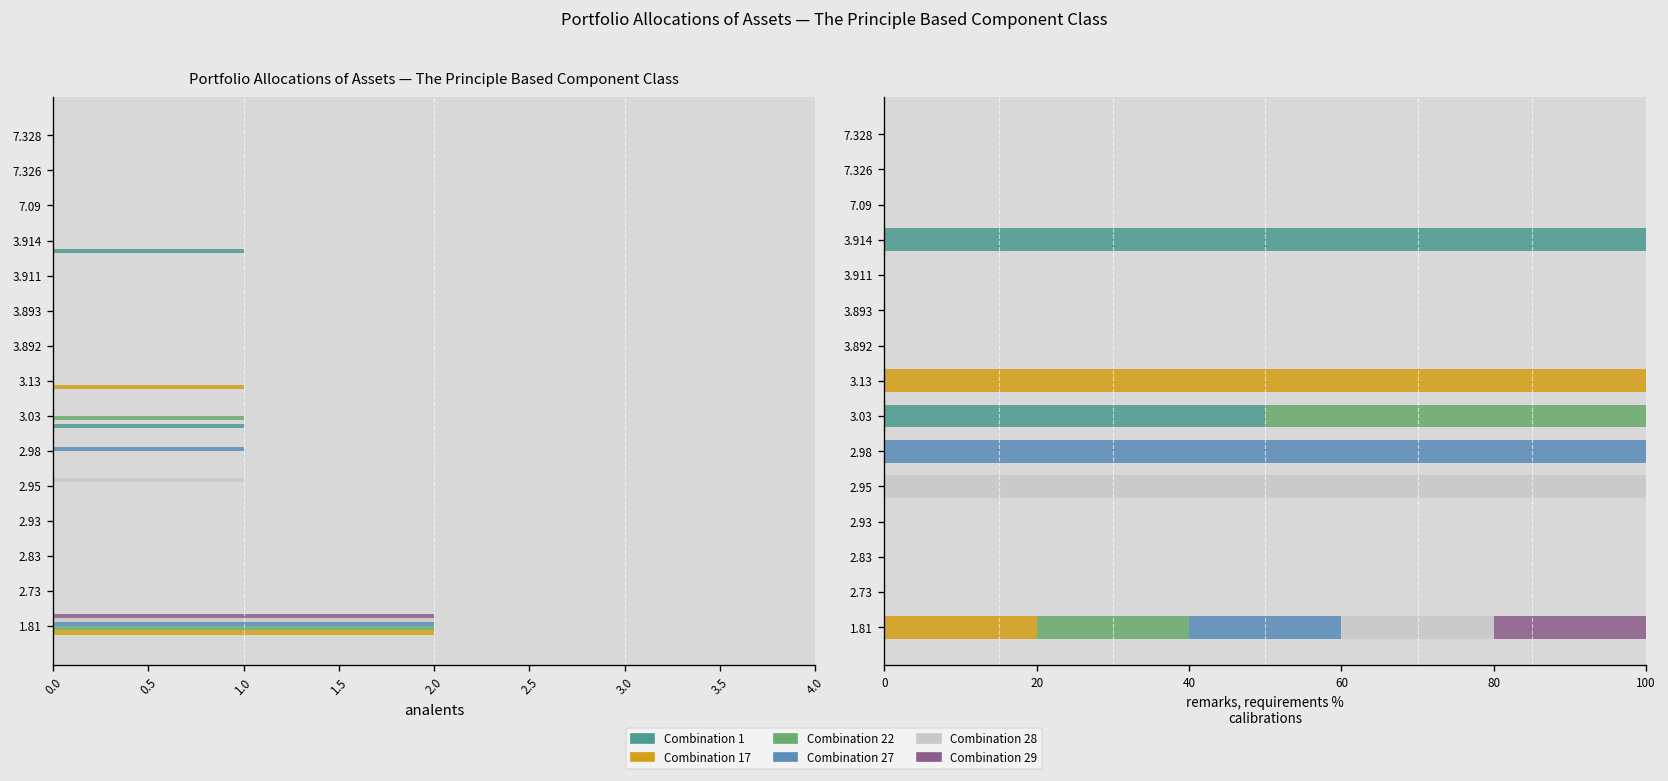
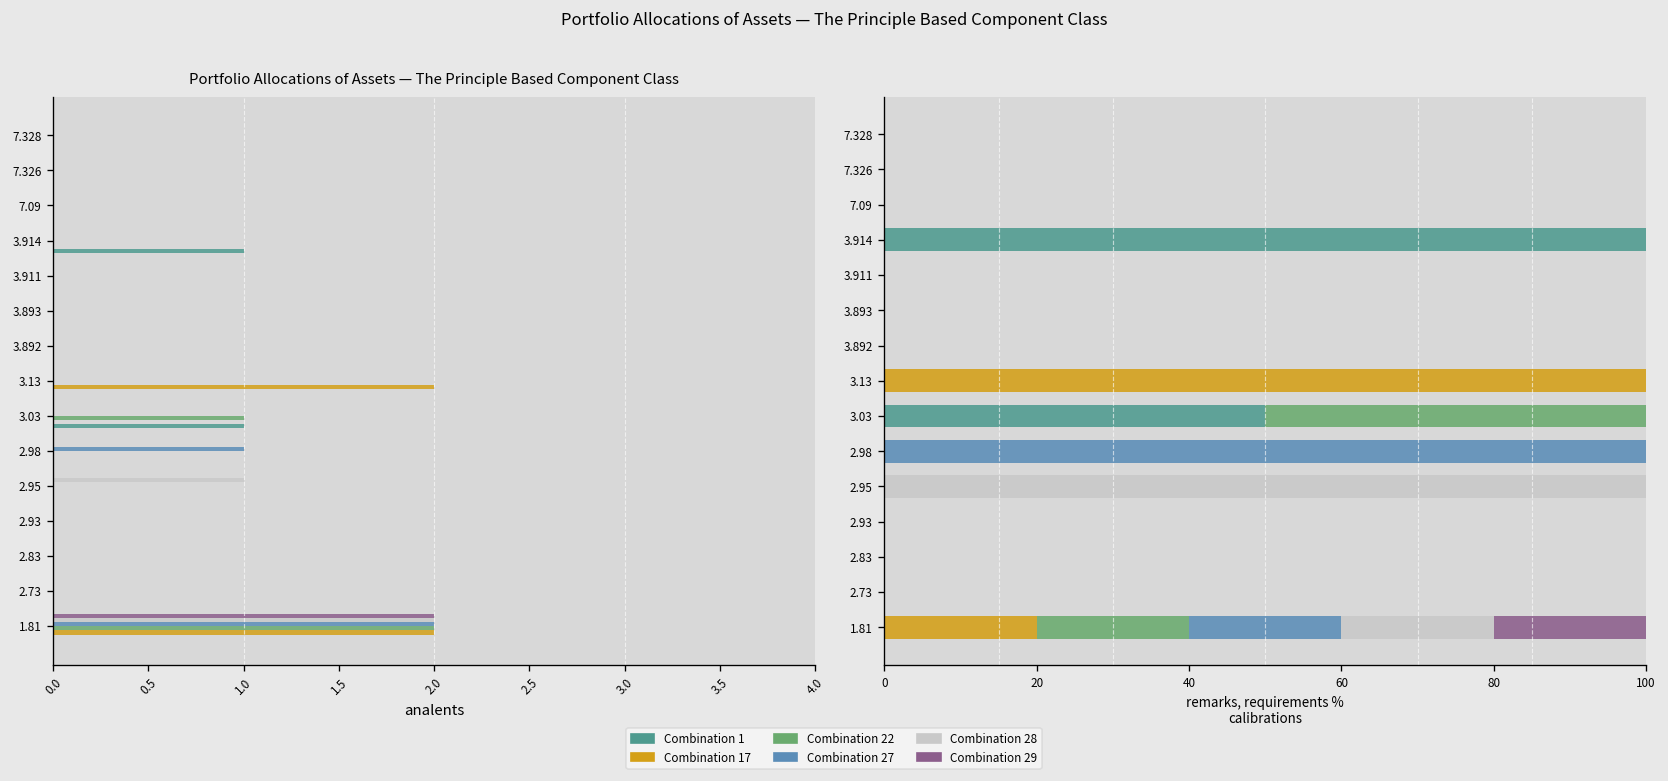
  {
    "Portfolio Allocations of Assets — The Principle Based Component Class": {
      "Combination 17": {
        "7.328": 0,
        "7.326": 0,
        "7.09": 0,
        "3.914": 0,
        "3.911": 0,
        "3.893": 0,
        "3.892": 0,
-       "3.13": 1,
+       "3.13": 2,
        "3.03": 0,
        "2.98": 0,
        "2.95": 0,
        "2.93": 0,
        "2.83": 0,
        "2.73": 0,
        "1.81": 2
      },
      "Combination 28": {
        "7.328": 0,
        "7.326": 0,
        "7.09": 0,
        "3.914": 0,
        "3.911": 0,
        "3.893": 0,
        "3.892": 0,
        "3.13": 0,
        "3.03": 0,
        "2.98": 0,
        "2.95": 1,
        "2.93": 0,
        "2.83": 0,
        "2.73": 0,
        "1.81": 2
      },
      "Combination 29": {
        "7.328": 0,
        "7.326": 0,
        "7.09": 0,
        "3.914": 0,
        "3.911": 0,
        "3.893": 0,
        "3.892": 0,
        "3.13": 0,
        "3.03": 0,
        "2.98": 0,
        "2.95": 0,
        "2.93": 0,
        "2.83": 0,
        "2.73": 0,
        "1.81": 2
      }
    }
  }
